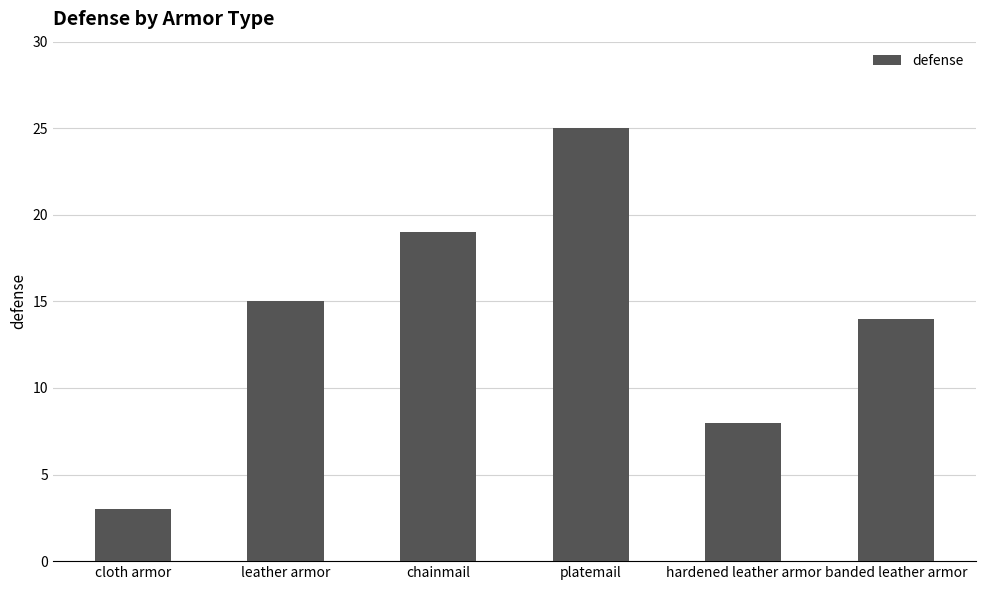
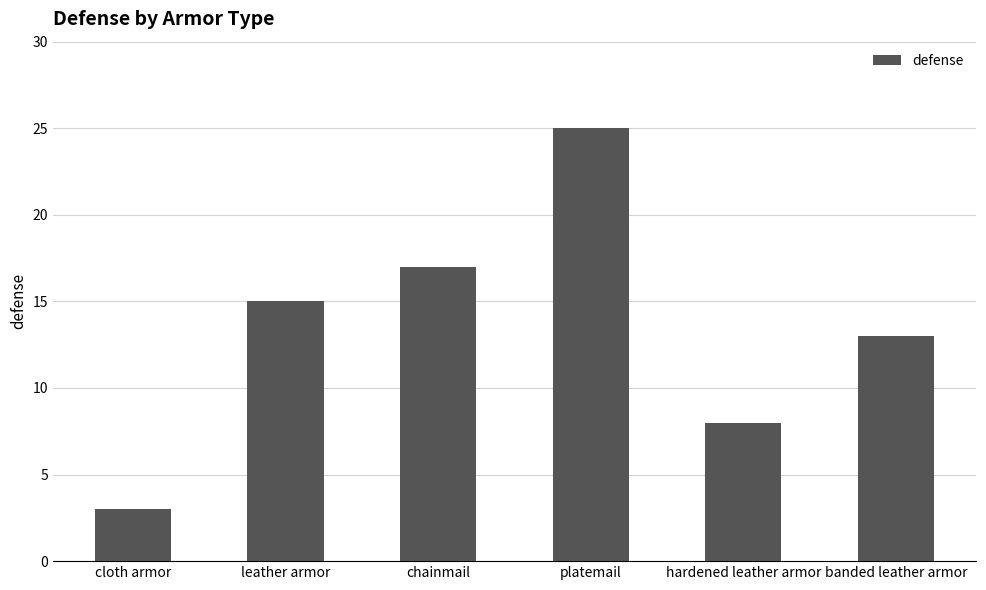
  {
    "cloth armor": 3,
    "leather armor": 15,
-   "chainmail": 19,
+   "chainmail": 17,
    "platemail": 25,
    "hardened leather armor": 8,
-   "banded leather armor": 14
+   "banded leather armor": 13
  }
